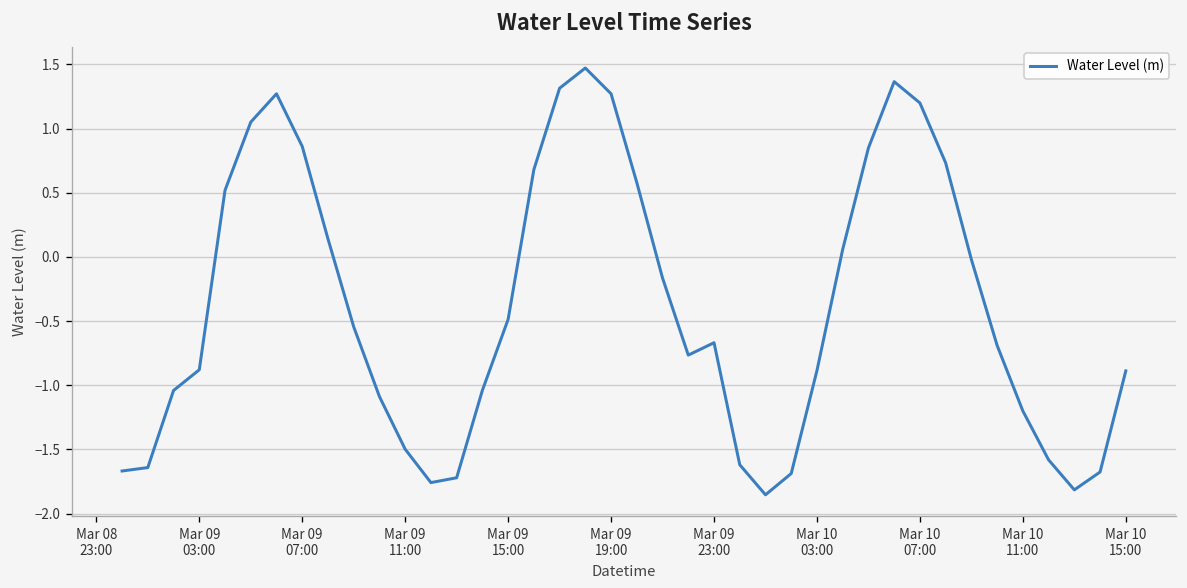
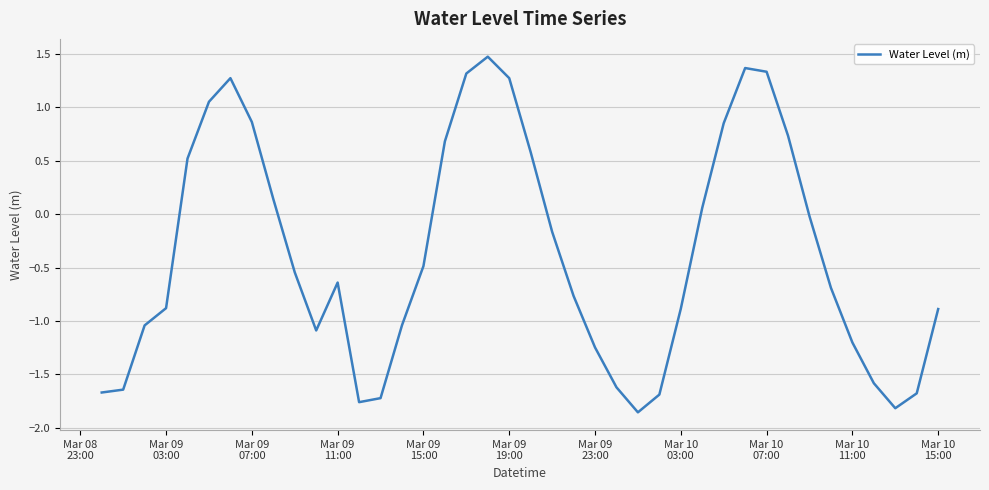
  {
    "Mar 09 03:00": -0.88,
    "Mar 09 07:00": 0.86,
-   "Mar 09 11:00": -1.50,
+   "Mar 09 11:00": -0.64,
    "Mar 09 15:00": -0.49,
    "Mar 09 19:00": 1.27,
-   "Mar 09 23:00": -0.67,
+   "Mar 09 23:00": -1.25,
    "Mar 10 03:00": -0.89,
-   "Mar 10 07:00": 1.20,
+   "Mar 10 07:00": 1.33,
    "Mar 10 11:00": -1.20,
    "Mar 10 15:00": -0.89
  }
